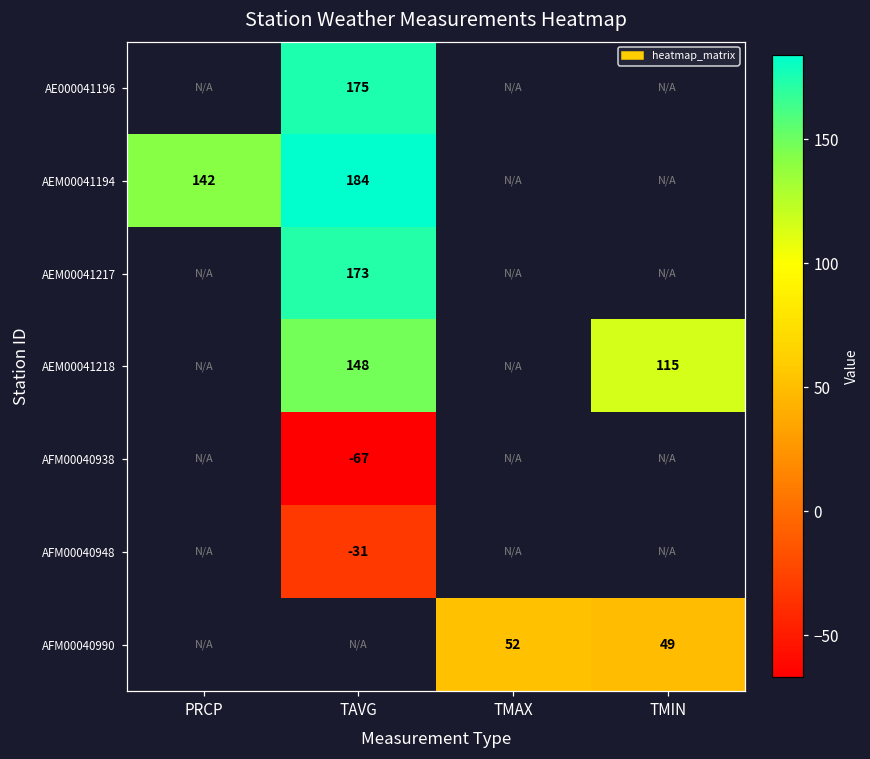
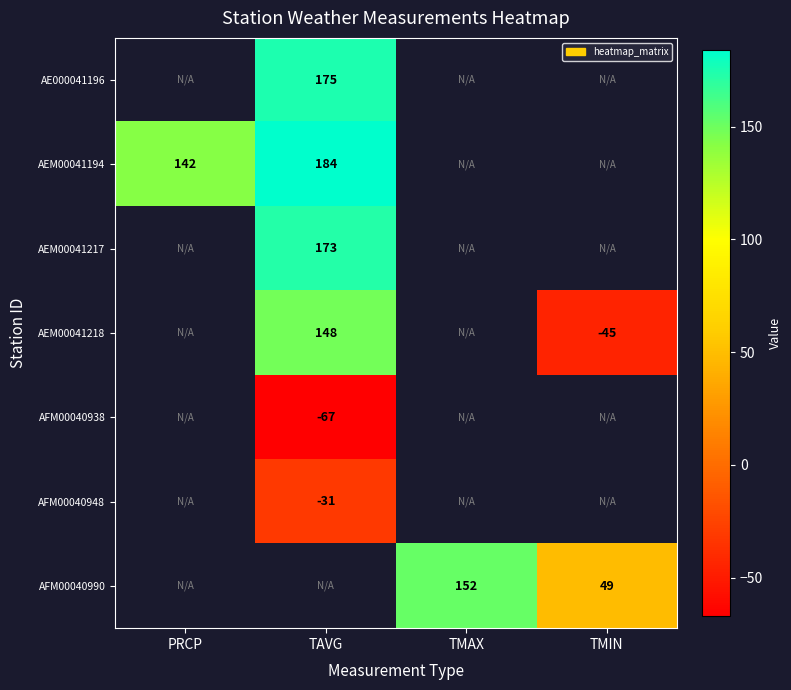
  {
    "AE000041196": {
      "TAVG": 175
    },
    "AEM00041194": {
      "PRCP": 142,
      "TAVG": 184
    },
    "AEM00041217": {
      "TAVG": 173
    },
    "AEM00041218": {
      "TAVG": 148,
-     "TMIN": 115
+     "TMIN": -45
    },
    "AFM00040938": {
      "TAVG": -67
    },
    "AFM00040948": {
      "TAVG": -31
    },
    "AFM00040990": {
-     "TMAX": 52,
+     "TMAX": 152,
      "TMIN": 49
    }
  }
